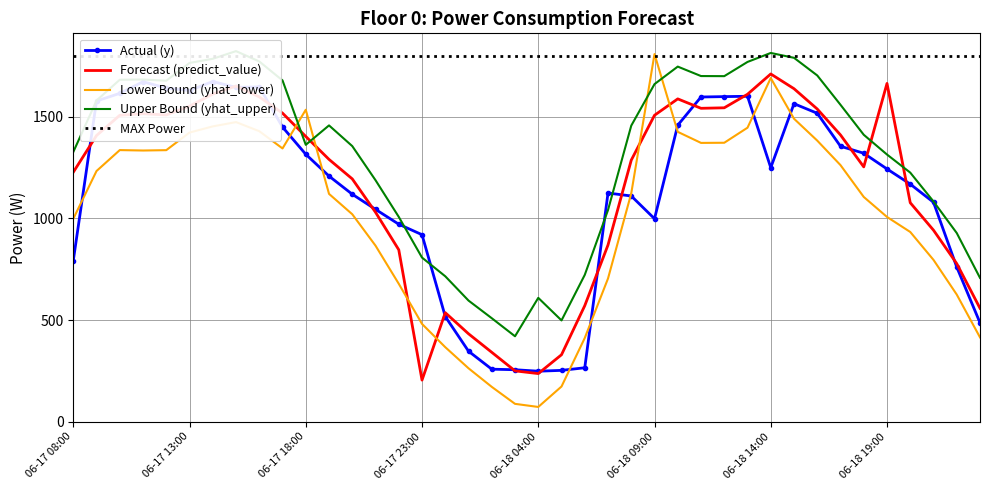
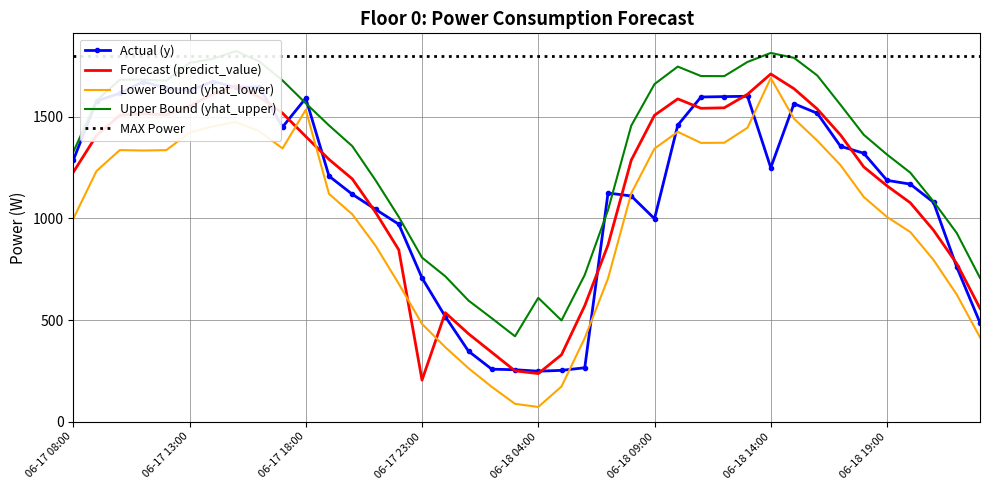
  {
    "Actual (y)": {
-     "06-17 08:00": 790,
-     "06-17 18:00": 1320,
-     "06-17 23:00": 920,
+     "06-17 08:00": 1290,
+     "06-17 18:00": 1590,
+     "06-17 23:00": 710,
      "06-18 09:00": 1000,
      "06-18 14:00": 1250,
-     "06-18 19:00": 1240
+     "06-18 19:00": 1190
    },
    "Forecast (predict_value)": {
      "06-17 08:00": 1230,
      "06-17 18:00": 1400,
      "06-17 23:00": 200,
      "06-18 09:00": 1510,
      "06-18 14:00": 1710,
-     "06-18 19:00": 1660
+     "06-18 19:00": 1160
    },
    "Lower Bound (yhat_lower)": {
      "06-17 08:00": 1000,
      "06-17 18:00": 1530,
      "06-17 23:00": 480,
      "06-18 04:00": 70,
-     "06-18 09:00": 1810,
+     "06-18 09:00": 1340,
      "06-18 14:00": 1690,
      "06-18 19:00": 1010
    },
    "Upper Bound (yhat_upper)": {
      "06-17 08:00": 1330,
-     "06-17 18:00": 1360,
+     "06-17 18:00": 1570,
      "06-17 23:00": 810,
      "06-18 04:00": 610,
      "06-18 09:00": 1660,
      "06-18 14:00": 1810,
      "06-18 19:00": 1310
    }
  }
